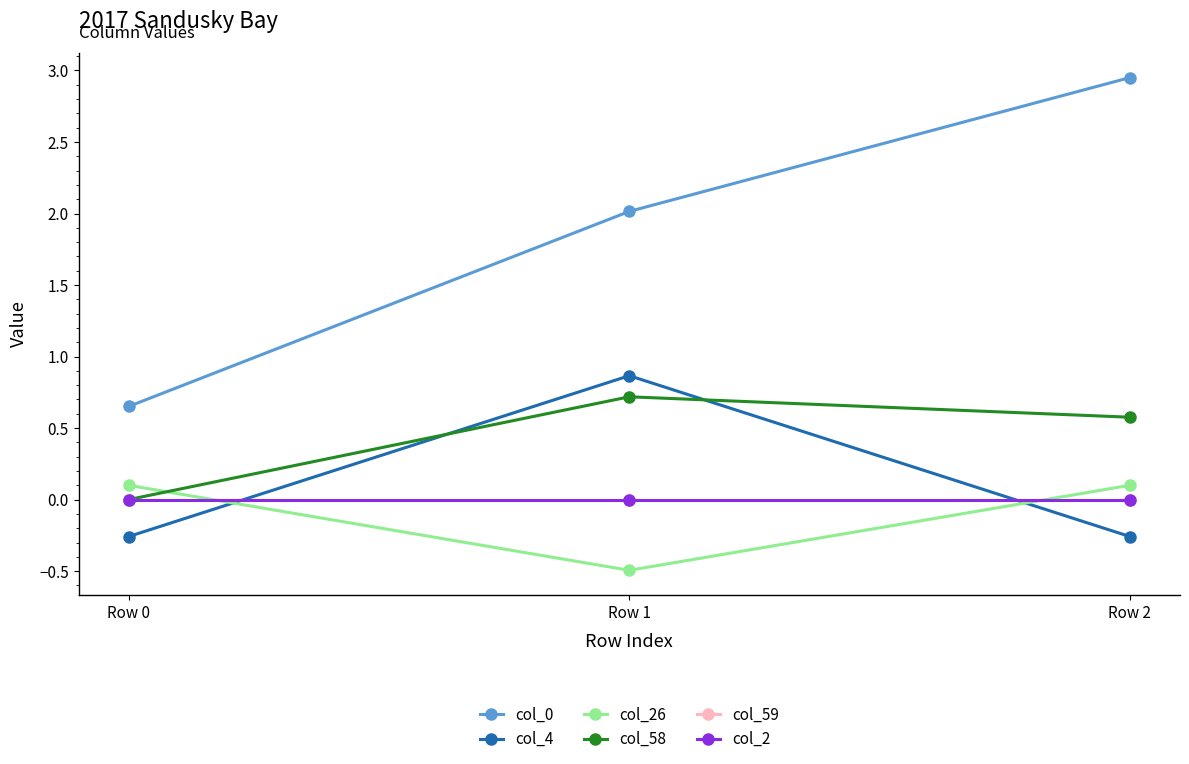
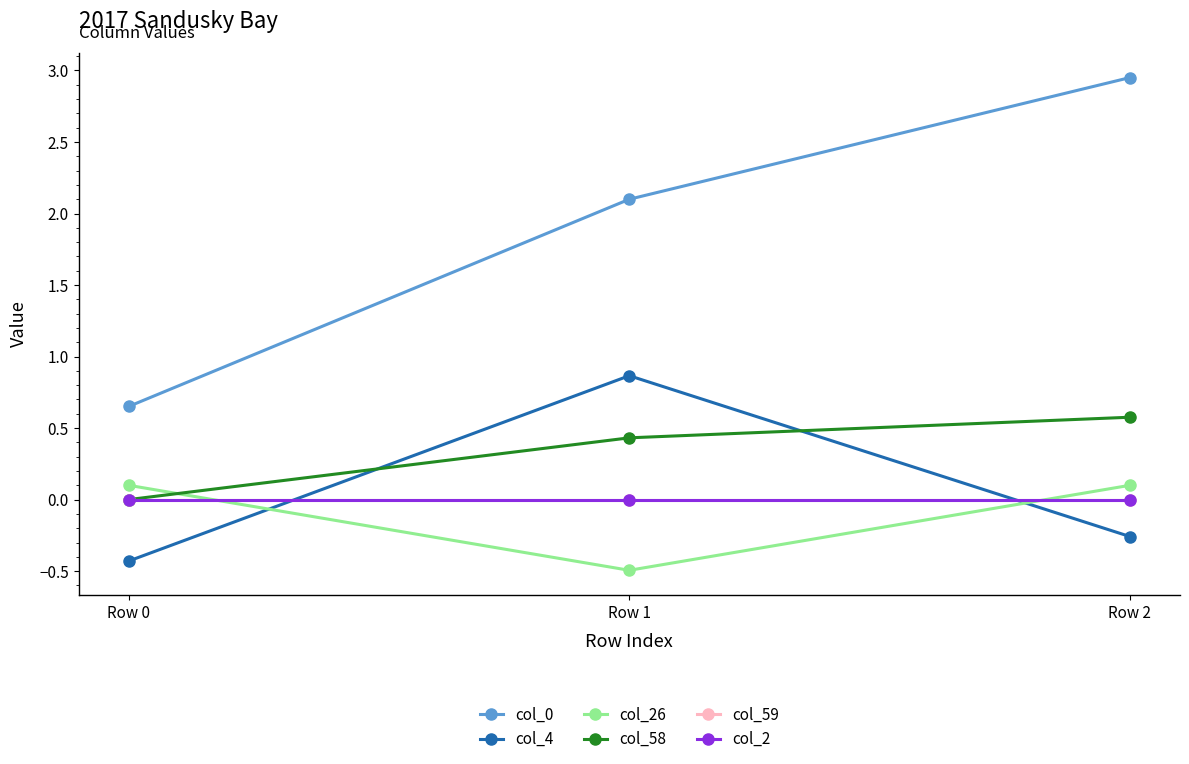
  {
    "col_0": {
      "Row 0": 0.65,
-     "Row 1": 2.01,
+     "Row 1": 2.10,
      "Row 2": 2.95
    },
    "col_4": {
-     "Row 0": -0.26,
+     "Row 0": -0.43,
      "Row 1": 0.87,
      "Row 2": -0.26
    },
    "col_26": {
      "Row 0": 0.10,
      "Row 1": -0.49,
      "Row 2": 0.10
    },
    "col_58": {
-     "Row 1": 0.72,
+     "Row 1": 0.43,
      "Row 2": 0.58
    },
    "col_2": {
      "Row 1": 0.00,
      "Row 2": 0.00
    }
  }
